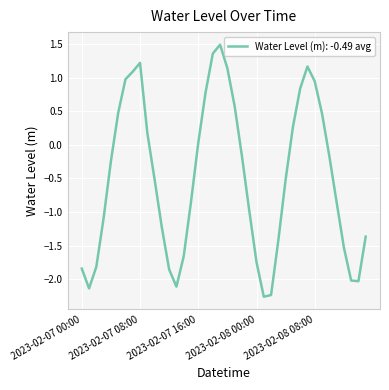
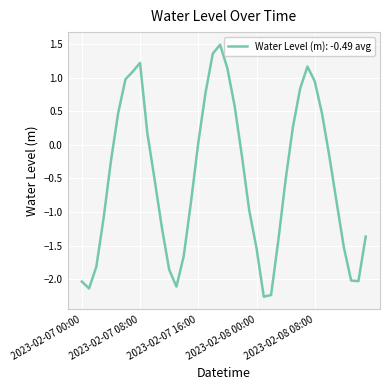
  {
-   "2023-02-07 00:00": -1.8,
+   "2023-02-07 00:00": -2.0,
    "2023-02-07 08:00": 1.2,
    "2023-02-07 16:00": 0.0,
-   "2023-02-08 00:00": -1.7,
+   "2023-02-08 00:00": -1.5,
    "2023-02-08 08:00": 0.9
  }
